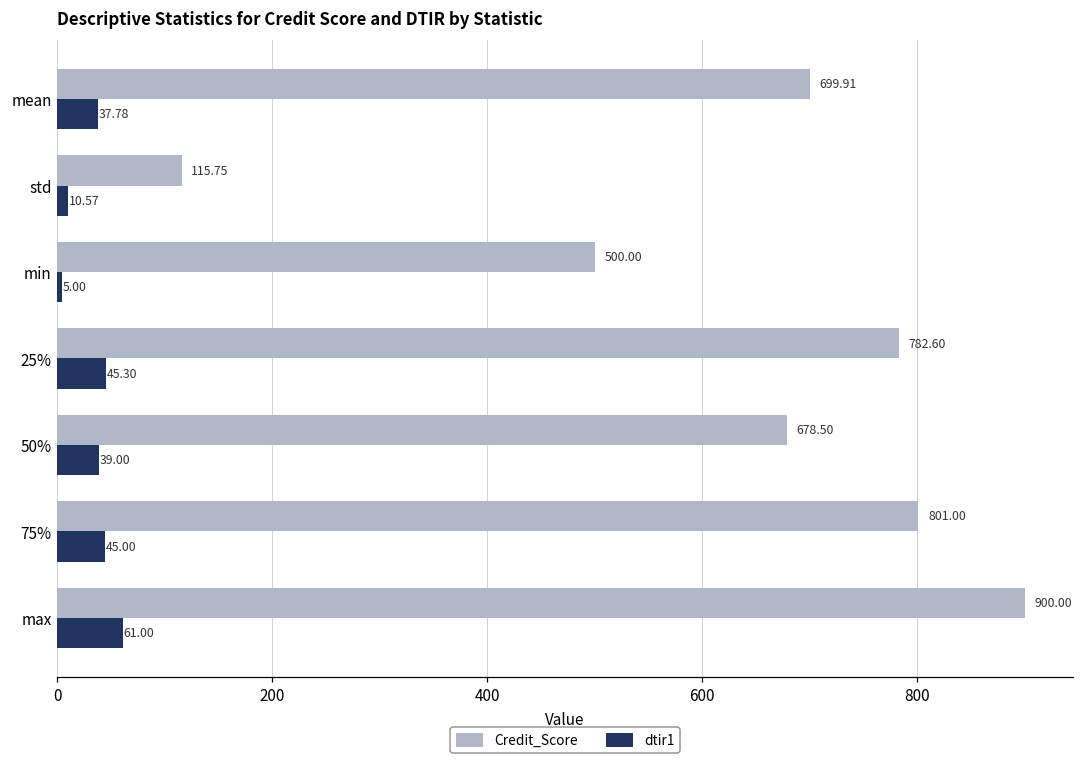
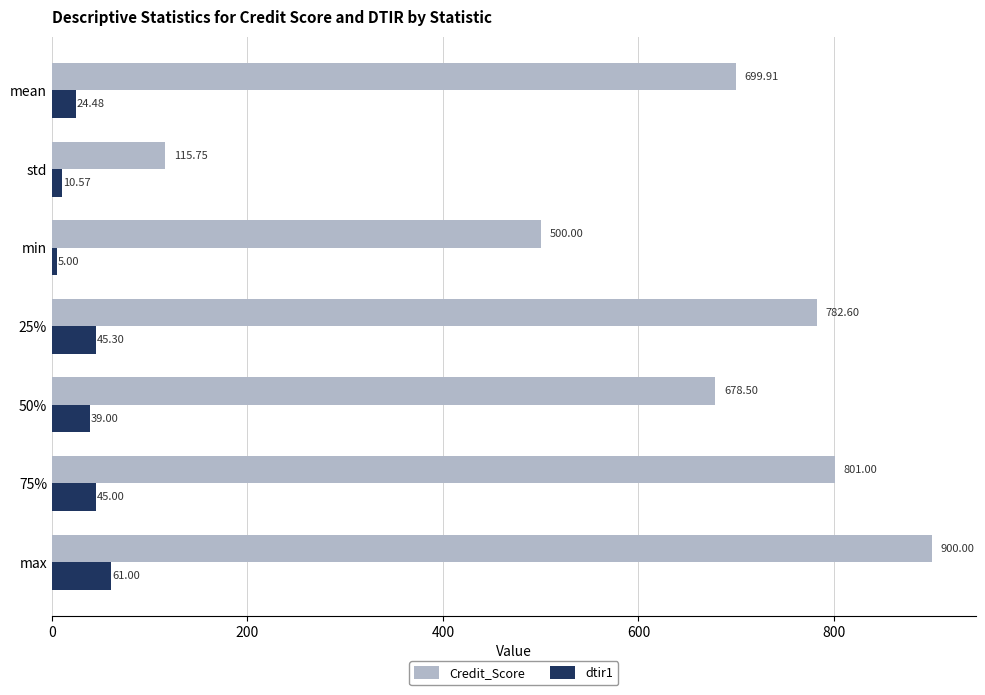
  {
    "Credit_Score": {
      "mean": 699.91,
      "std": 115.75,
      "min": 500.00,
      "25%": 782.60,
      "50%": 678.50,
      "75%": 801.00,
      "max": 900.00
    },
    "dtir1": {
-     "mean": 37.78,
+     "mean": 24.48,
      "std": 10.57,
      "min": 5.00,
      "25%": 45.30,
      "50%": 39.00,
      "75%": 45.00,
      "max": 61.00
    }
  }
